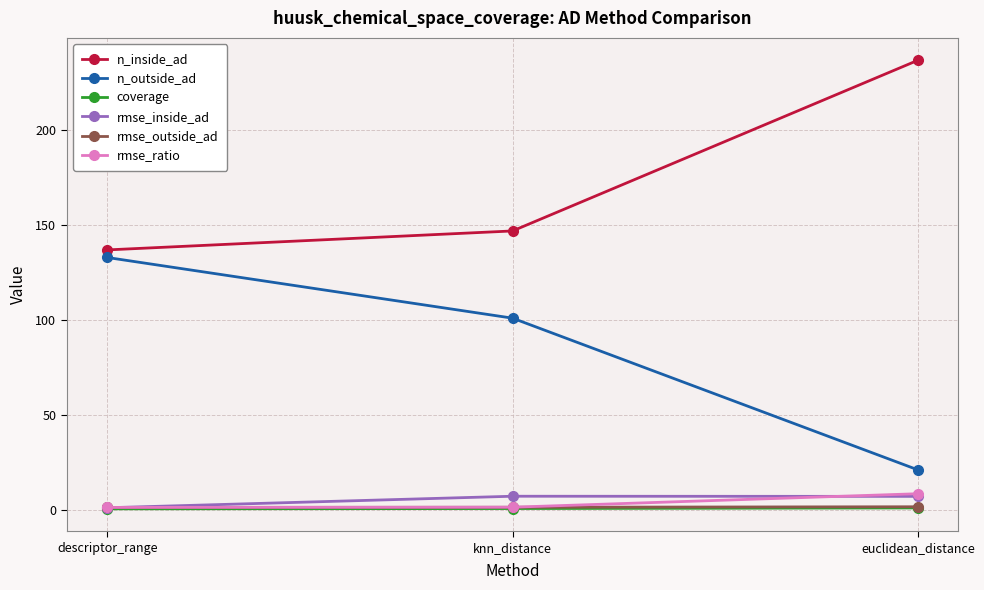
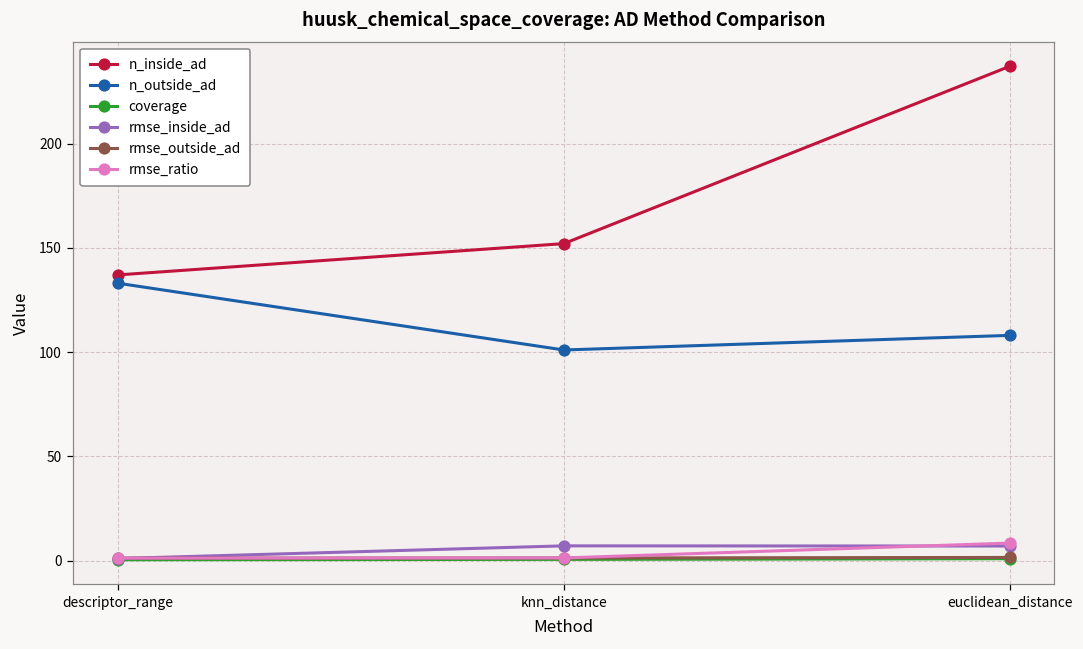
  {
    "n_inside_ad": {
      "descriptor_range": 137,
-     "knn_distance": 147,
+     "knn_distance": 152,
      "euclidean_distance": 237
    },
    "n_outside_ad": {
      "descriptor_range": 133,
      "knn_distance": 101,
-     "euclidean_distance": 21
+     "euclidean_distance": 108
    },
    "rmse_inside_ad": {
      "knn_distance": 7,
      "euclidean_distance": 7
    },
    "rmse_ratio": {
      "euclidean_distance": 8
    }
  }
